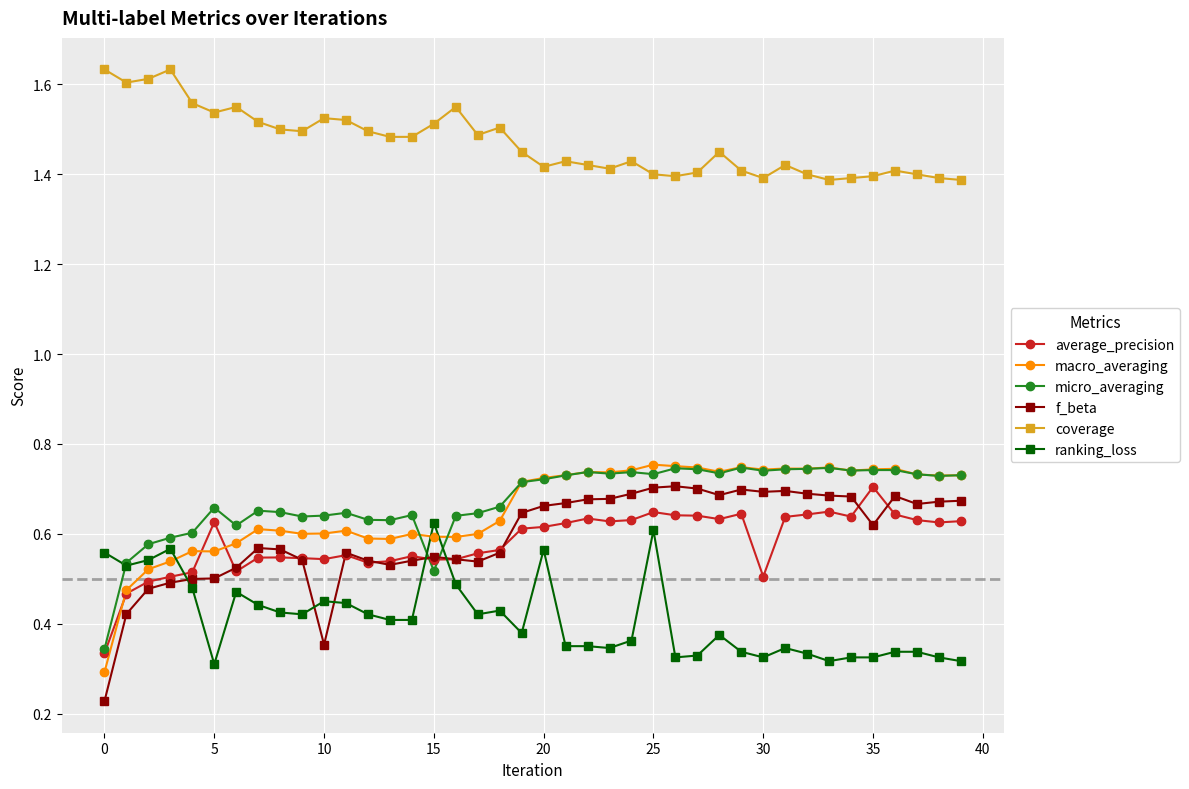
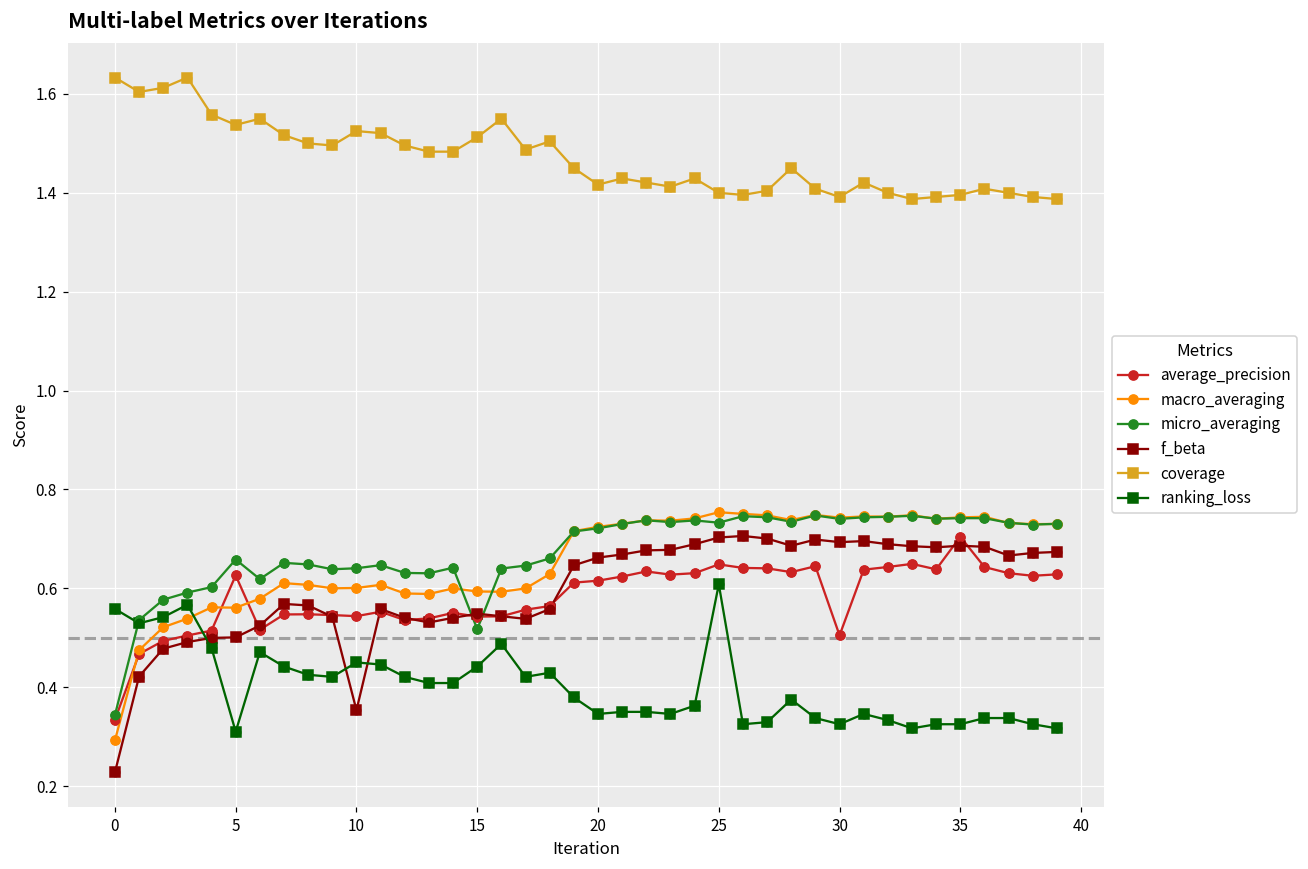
  {
    "average_precision": {
      "0": 0.33,
      "5": 0.63,
      "10": 0.54,
      "15": 0.54,
      "20": 0.62,
      "25": 0.65,
      "30": 0.50,
      "35": 0.70
    },
    "micro_averaging": {
      "0": 0.34,
      "5": 0.66,
      "10": 0.64,
      "15": 0.52,
      "25": 0.73
    },
    "f_beta": {
      "0": 0.23,
      "5": 0.50,
      "10": 0.35,
      "15": 0.55,
      "20": 0.66,
      "25": 0.70,
      "30": 0.69,
-     "35": 0.62
+     "35": 0.69
    },
    "ranking_loss": {
      "0": 0.56,
      "5": 0.31,
      "10": 0.45,
-     "15": 0.62,
-     "20": 0.56,
+     "15": 0.44,
+     "20": 0.35,
      "25": 0.61,
      "30": 0.33,
      "35": 0.33
    }
  }
